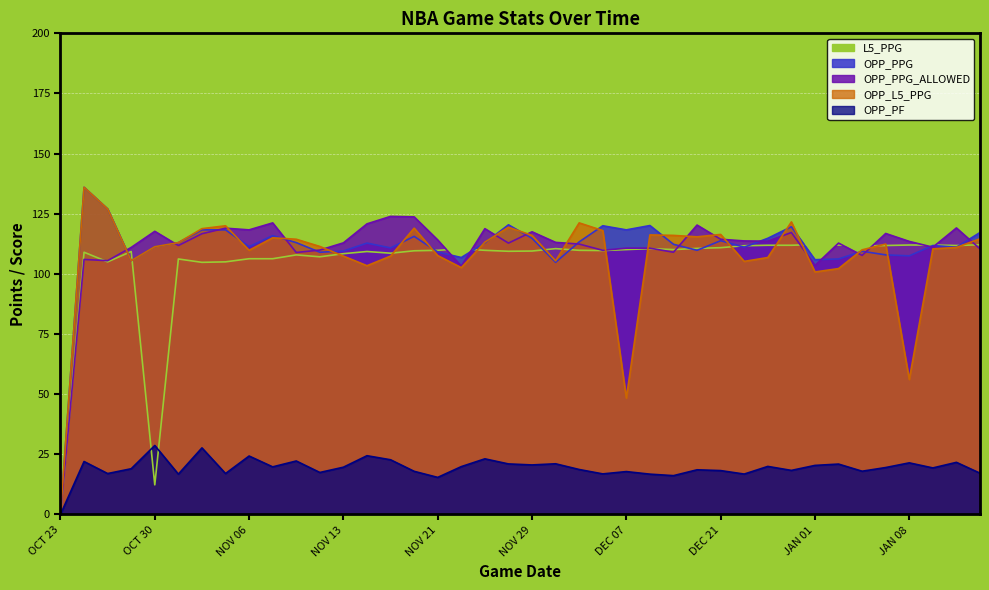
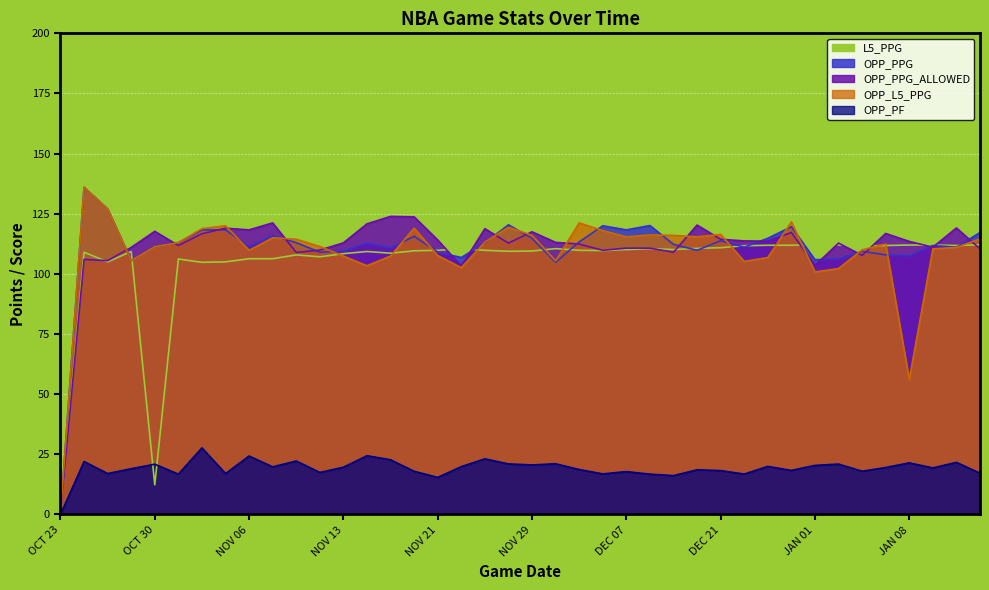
  {
    "L5_PPG": {
      "OCT 30": 12,
      "NOV 06": 106,
      "NOV 29": 110,
      "DEC 21": 111,
      "JAN 01": 112,
      "JAN 08": 112
    },
    "OPP_PPG": {
      "NOV 06": 111,
      "NOV 13": 110,
      "NOV 29": 115,
      "DEC 07": 118,
      "JAN 01": 106,
      "JAN 08": 108
    },
    "OPP_PPG_ALLOWED": {
      "OCT 30": 118,
      "NOV 06": 118,
      "NOV 13": 113,
      "NOV 21": 114,
      "NOV 29": 118,
      "JAN 01": 104,
      "JAN 08": 114
    },
    "OPP_L5_PPG": {
      "NOV 06": 110,
      "NOV 21": 108,
      "NOV 29": 116,
-     "DEC 07": 48,
+     "DEC 07": 115,
      "DEC 21": 116,
      "JAN 01": 101,
      "JAN 08": 56
    },
    "OPP_PF": {
-     "OCT 30": 29,
+     "OCT 30": 21,
      "NOV 06": 24,
      "NOV 13": 20,
      "NOV 21": 15,
      "NOV 29": 21,
      "DEC 07": 18,
      "DEC 21": 18,
      "JAN 01": 20,
      "JAN 08": 21
    }
  }
